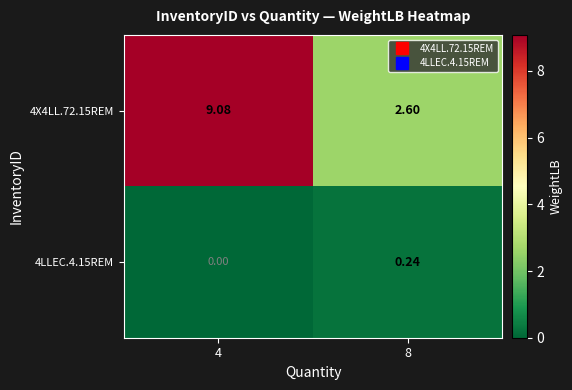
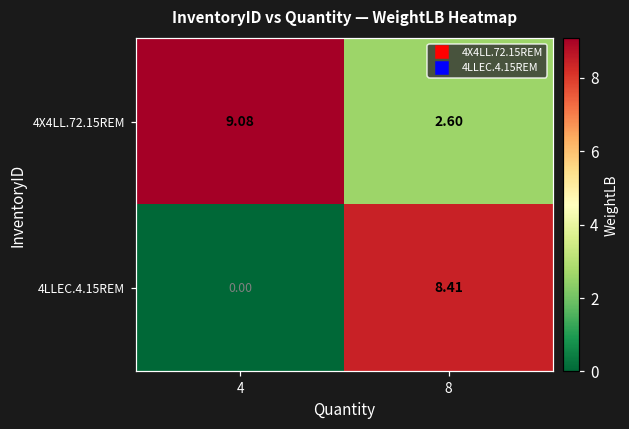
  {
    "4X4LL.72.15REM": {
      "4": 9.08,
      "8": 2.60
    },
    "4LLEC.4.15REM": {
      "4": 0.00,
-     "8": 0.24
+     "8": 8.41
    }
  }
